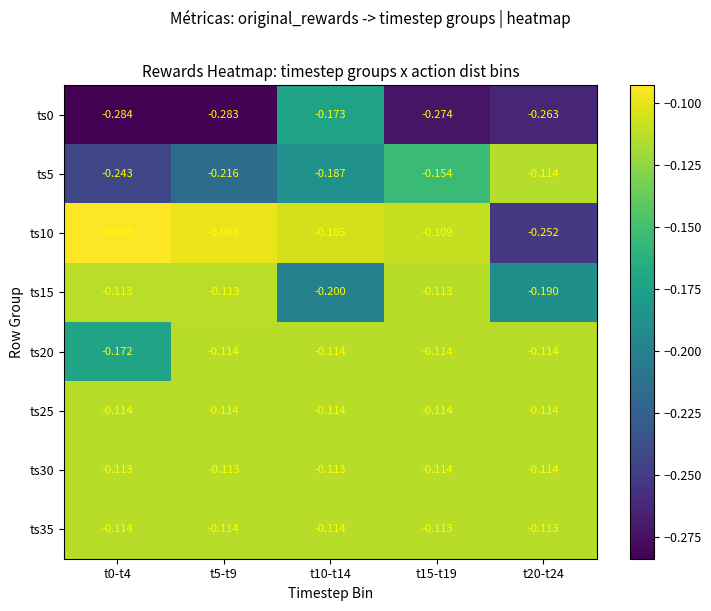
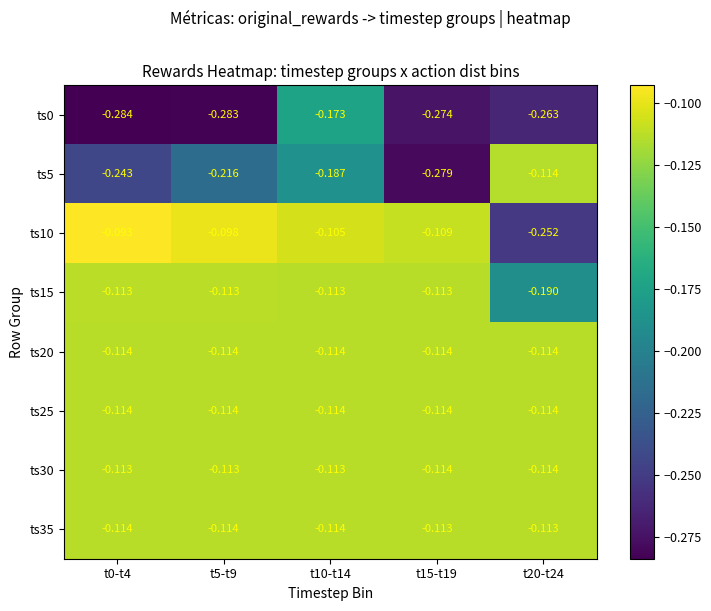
  {
    "ts0": {
      "t0-t4": -0.284,
      "t5-t9": -0.283,
      "t10-t14": -0.173,
      "t15-t19": -0.274,
      "t20-t24": -0.263
    },
    "ts5": {
      "t0-t4": -0.243,
      "t5-t9": -0.216,
      "t10-t14": -0.187,
-     "t15-t19": -0.154,
+     "t15-t19": -0.279,
      "t20-t24": -0.114
    },
    "ts10": {
      "t15-t19": -0.109,
      "t20-t24": -0.252
    },
    "ts15": {
      "t0-t4": -0.113,
      "t5-t9": -0.113,
-     "t10-t14": -0.200,
+     "t10-t14": -0.113,
      "t15-t19": -0.113,
      "t20-t24": -0.190
    },
    "ts20": {
-     "t0-t4": -0.172,
+     "t0-t4": -0.114,
      "t5-t9": -0.114,
      "t10-t14": -0.114,
      "t15-t19": -0.114,
      "t20-t24": -0.114
    },
    "ts25": {
      "t0-t4": -0.114,
      "t5-t9": -0.114,
      "t10-t14": -0.114,
      "t15-t19": -0.114,
      "t20-t24": -0.114
    },
    "ts30": {
      "t0-t4": -0.113,
      "t5-t9": -0.113,
      "t10-t14": -0.113,
      "t15-t19": -0.114,
      "t20-t24": -0.114
    },
    "ts35": {
      "t0-t4": -0.114,
      "t5-t9": -0.114,
      "t10-t14": -0.114,
      "t15-t19": -0.113,
      "t20-t24": -0.113
    }
  }
